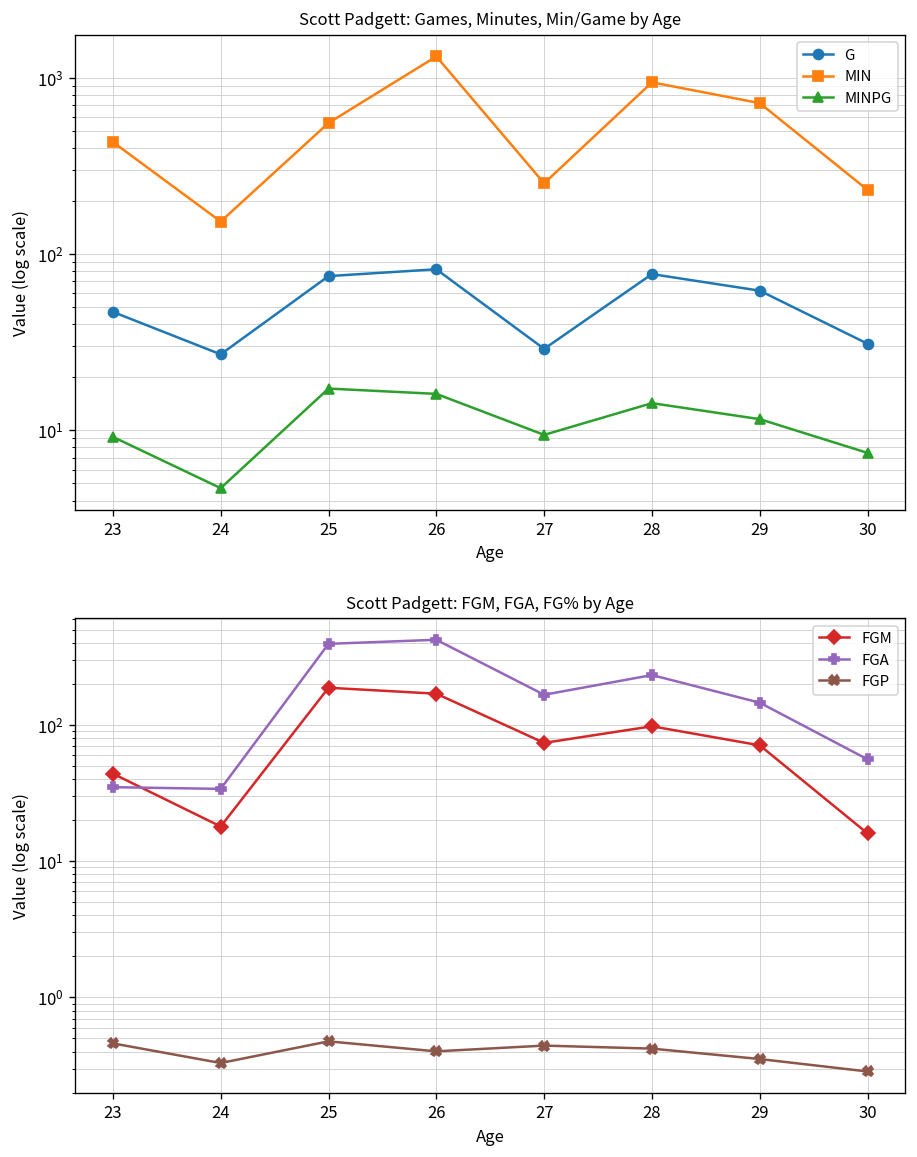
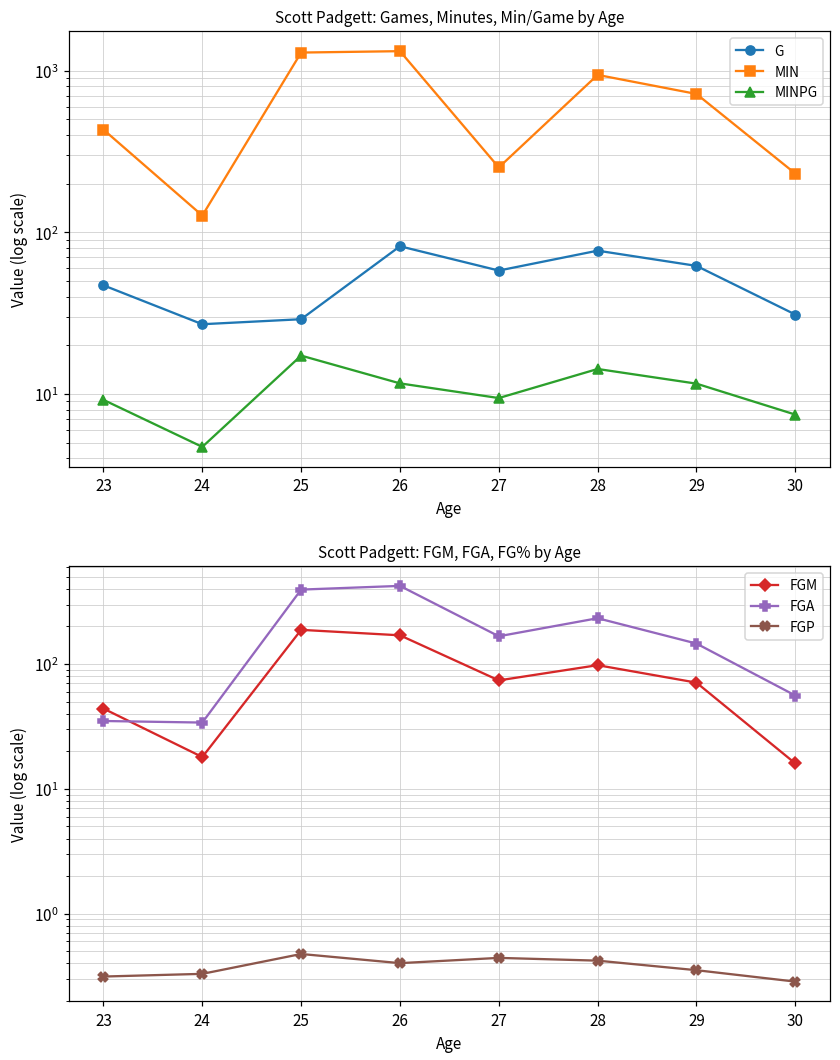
  {
    "Scott Padgett: Games, Minutes, Min/Game by Age": {
      "G": {
        "23": 47,
        "24": 27,
-       "25": 80,
+       "25": 29,
        "26": 80,
-       "27": 29,
+       "27": 58,
        "28": 80,
        "29": 62,
        "30": 31
      },
      "MIN": {
        "23": 430,
-       "24": 150,
-       "25": 550,
+       "24": 130,
+       "25": 1300,
        "26": 1300,
        "27": 250,
        "28": 900,
        "29": 700,
        "30": 230
      },
      "MINPG": {
        "23": 9,
        "24": 4.7,
        "25": 17,
-       "26": 16,
+       "26": 12,
        "27": 9,
        "28": 14,
        "29": 12,
        "30": 7
      }
    },
    "Scott Padgett: FGM, FGA, FG% by Age": {
      "FGM": {
        "23": 44,
        "24": 18,
        "25": 190,
        "26": 170,
        "27": 70,
        "28": 100,
        "29": 70,
        "30": 16
      },
      "FGA": {
        "23": 35,
        "24": 34,
        "25": 400,
        "26": 420,
        "27": 170,
        "28": 230,
        "29": 150,
        "30": 60
      },
      "FGP": {
-       "23": 0.46,
+       "23": 0.31,
        "24": 0.33,
        "25": 0.48,
        "26": 0.40,
        "27": 0.44,
        "28": 0.42,
        "29": 0.35,
        "30": 0.29
      }
    }
  }
